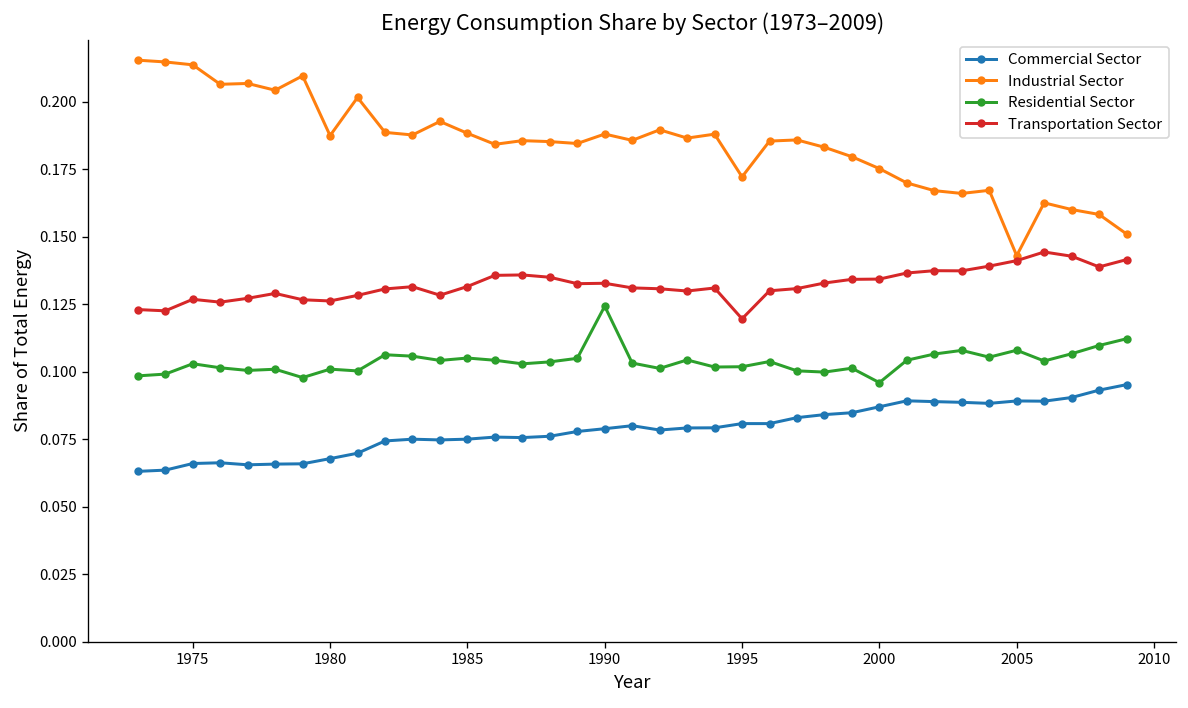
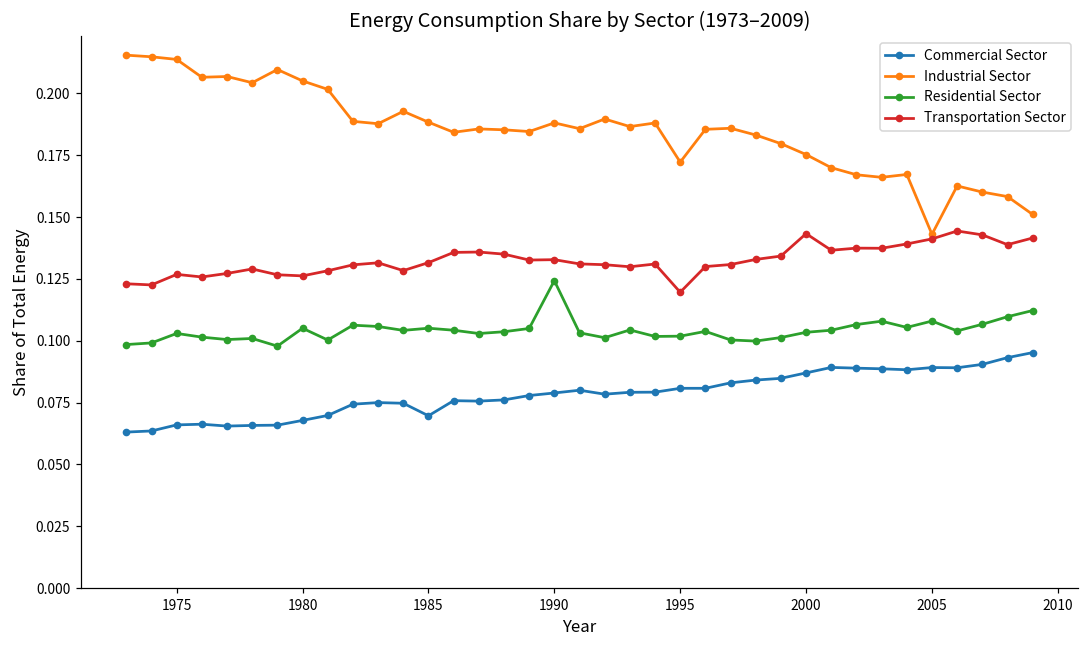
  {
    "Commercial Sector": {
      "1975": 0.066,
      "1980": 0.068,
-     "1985": 0.075,
+     "1985": 0.070,
      "1990": 0.079,
      "1995": 0.081,
      "2000": 0.087,
      "2005": 0.089
    },
    "Industrial Sector": {
      "1975": 0.214,
-     "1980": 0.187,
+     "1980": 0.205,
      "1985": 0.188,
      "1990": 0.188,
      "1995": 0.172,
      "2000": 0.175,
      "2005": 0.143
    },
    "Residential Sector": {
      "1975": 0.103,
-     "1980": 0.101,
+     "1980": 0.105,
      "1985": 0.105,
      "1990": 0.124,
      "1995": 0.102,
-     "2000": 0.096,
+     "2000": 0.103,
      "2005": 0.108
    },
    "Transportation Sector": {
      "1975": 0.127,
      "1980": 0.126,
      "1985": 0.132,
      "1990": 0.133,
      "1995": 0.120,
-     "2000": 0.134,
+     "2000": 0.143,
      "2005": 0.141
    }
  }
